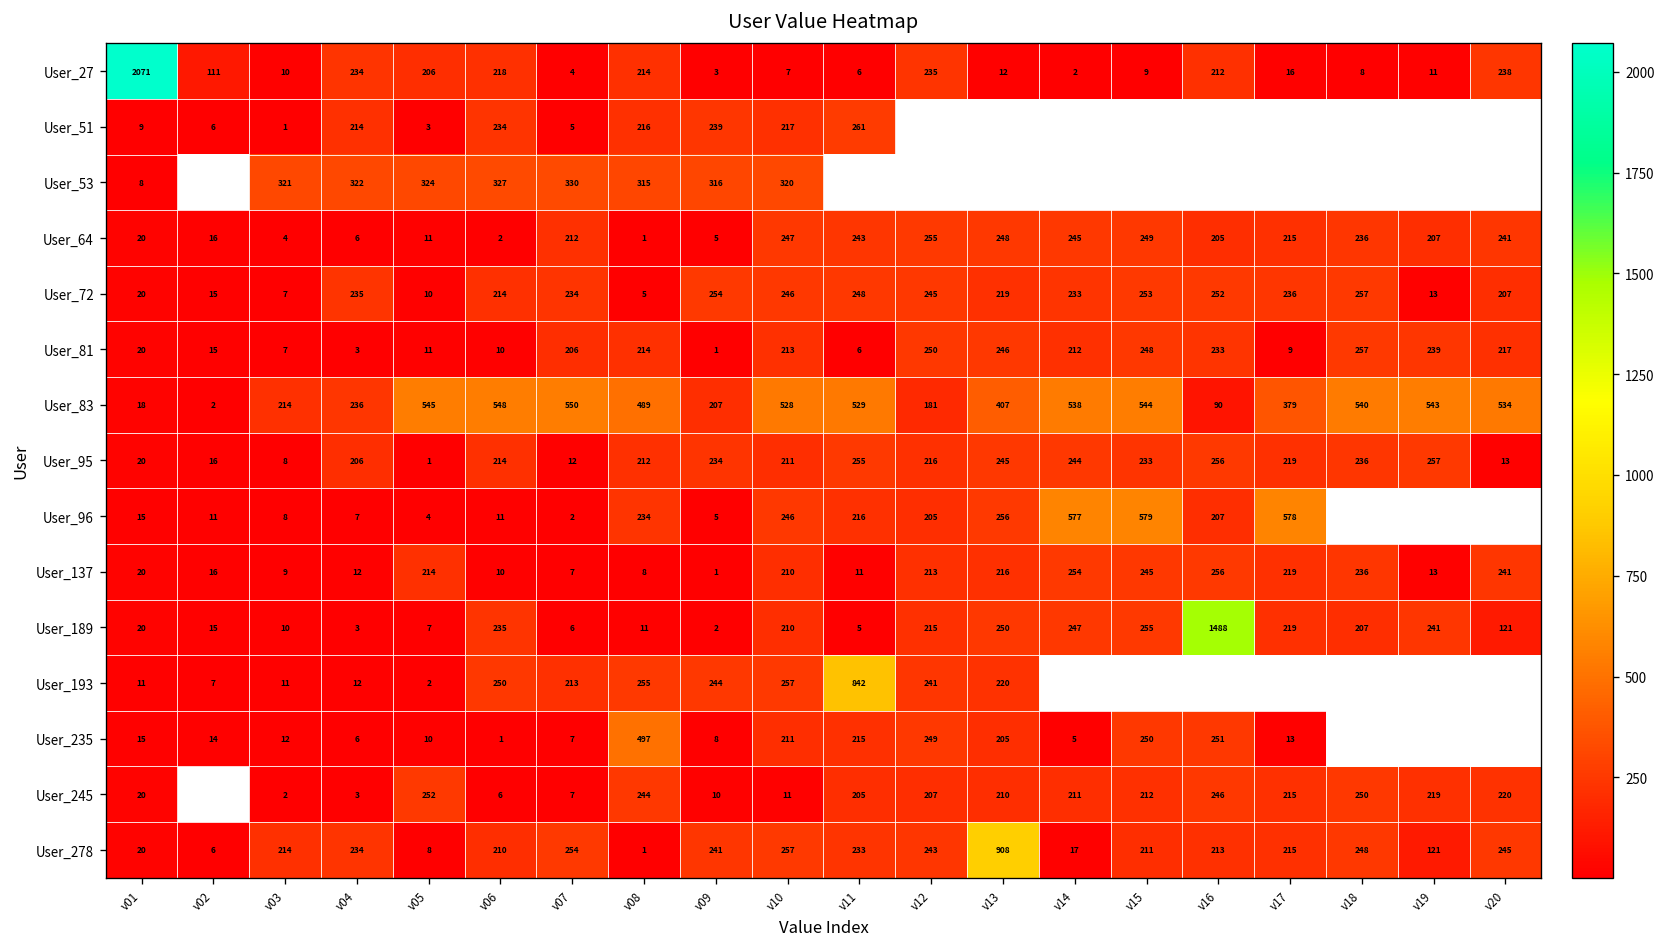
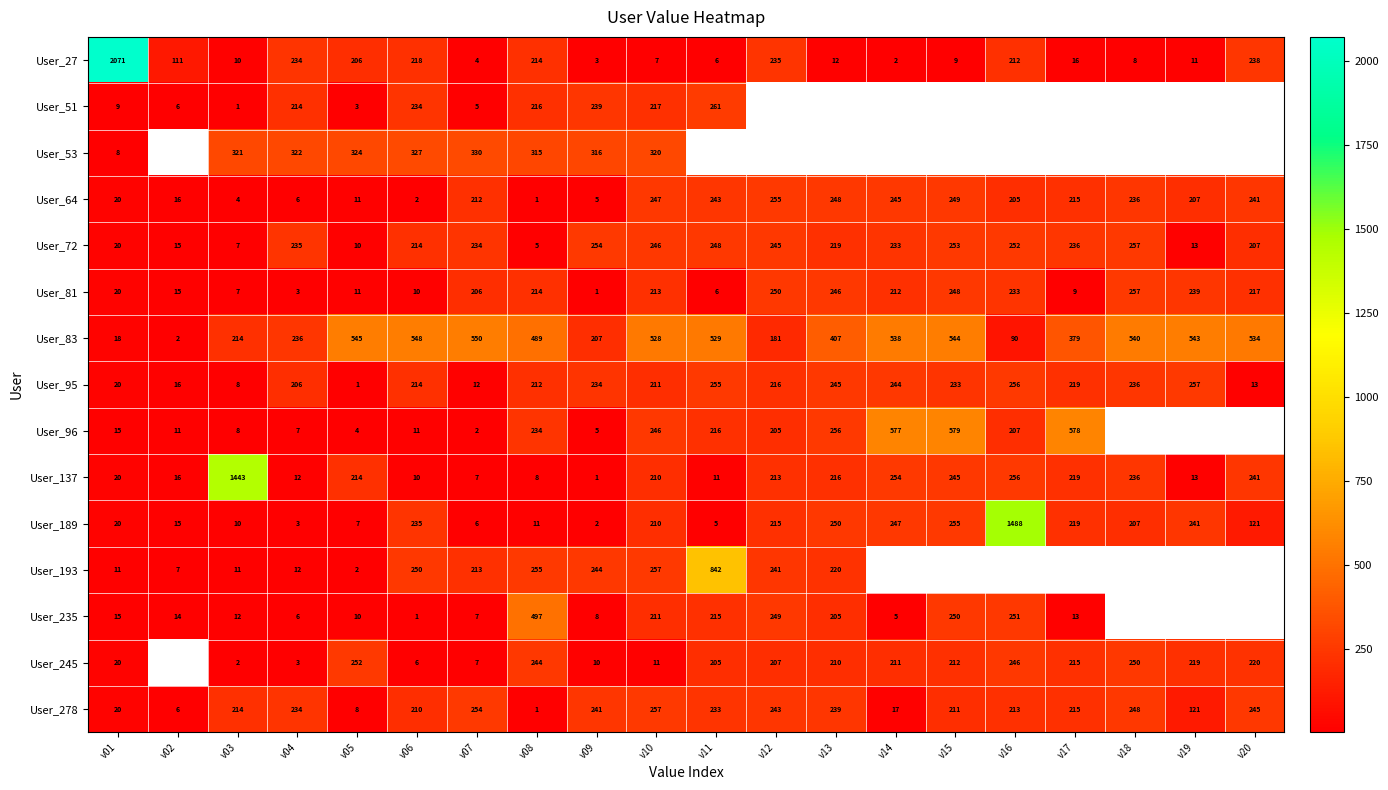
  {
    "User_137": {
      "v01": 20,
      "v02": 16,
-     "v03": 9,
+     "v03": 1443,
      "v04": 12,
      "v05": 214,
      "v06": 10,
      "v07": 7,
      "v08": 8,
      "v09": 1,
      "v10": 210,
      "v11": 11,
      "v12": 213,
      "v13": 216,
      "v14": 254,
      "v15": 245,
      "v16": 256,
      "v17": 219,
      "v18": 236,
      "v19": 13,
      "v20": 241
    },
    "User_278": {
      "v01": 20,
      "v02": 6,
      "v03": 214,
      "v04": 234,
      "v05": 8,
      "v06": 210,
      "v07": 254,
      "v08": 1,
      "v09": 241,
      "v10": 257,
      "v11": 233,
      "v12": 243,
-     "v13": 908,
+     "v13": 239,
      "v14": 17,
      "v15": 211,
      "v16": 213,
      "v17": 215,
      "v18": 248,
      "v19": 121,
      "v20": 245
    }
  }
